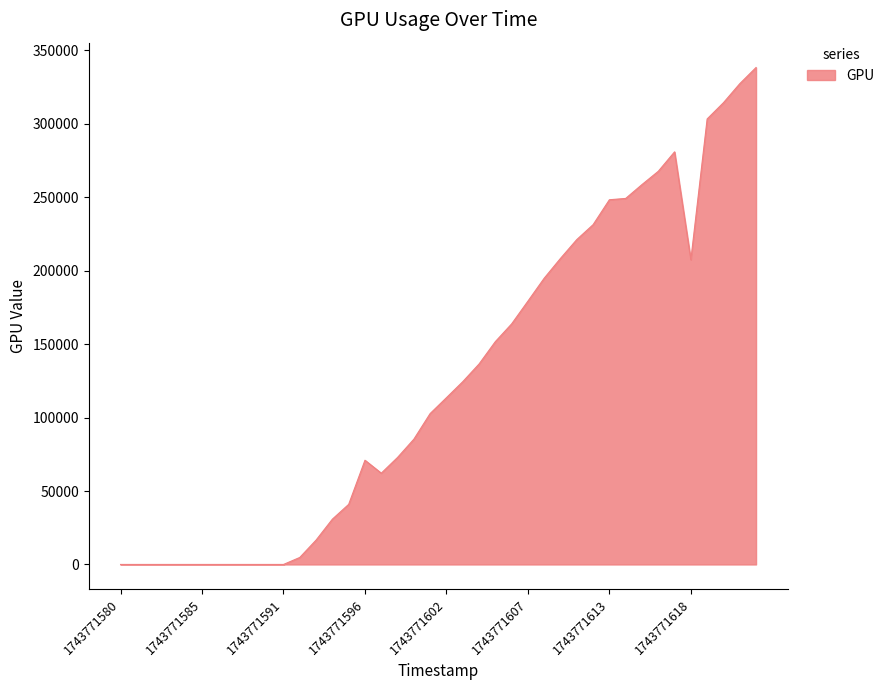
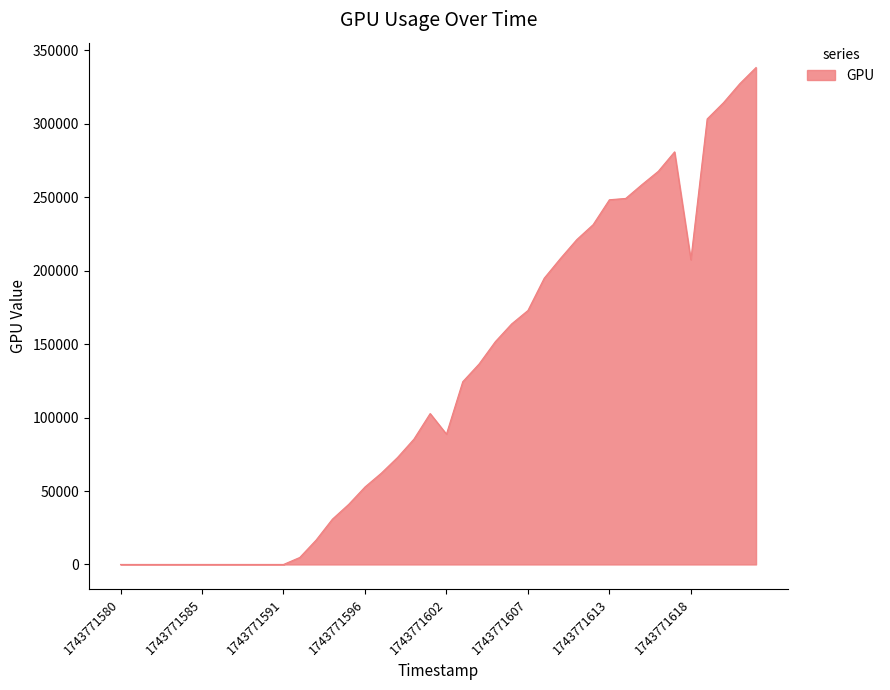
  {
    "1743771580": 0,
    "1743771585": 0,
    "1743771591": 0,
-   "1743771596": 71000,
-   "1743771602": 114000,
-   "1743771607": 179000,
+   "1743771596": 53000,
+   "1743771602": 89000,
+   "1743771607": 173000,
    "1743771613": 248000,
    "1743771618": 207000
  }
